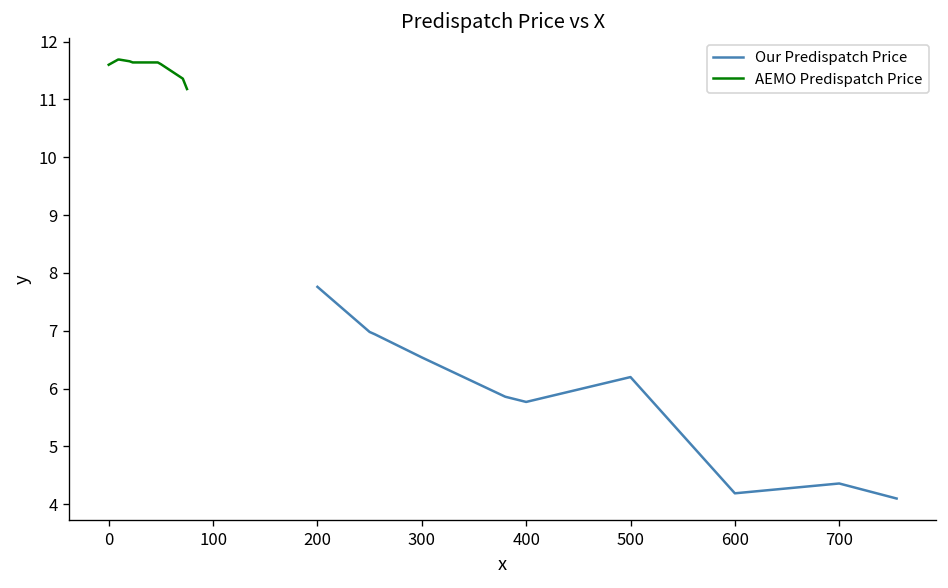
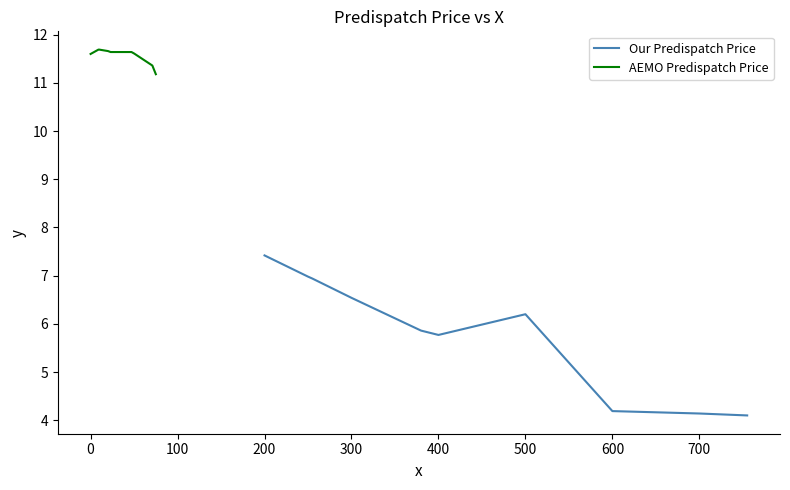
  {
    "Our Predispatch Price": {
-     "200": 7.8,
+     "200": 7.4,
      "300": 6.5,
      "400": 5.8,
      "500": 6.2,
      "600": 4.2,
-     "700": 4.4
+     "700": 4.1
    },
    "AEMO Predispatch Price": {
      "0": 11.6
    }
  }
